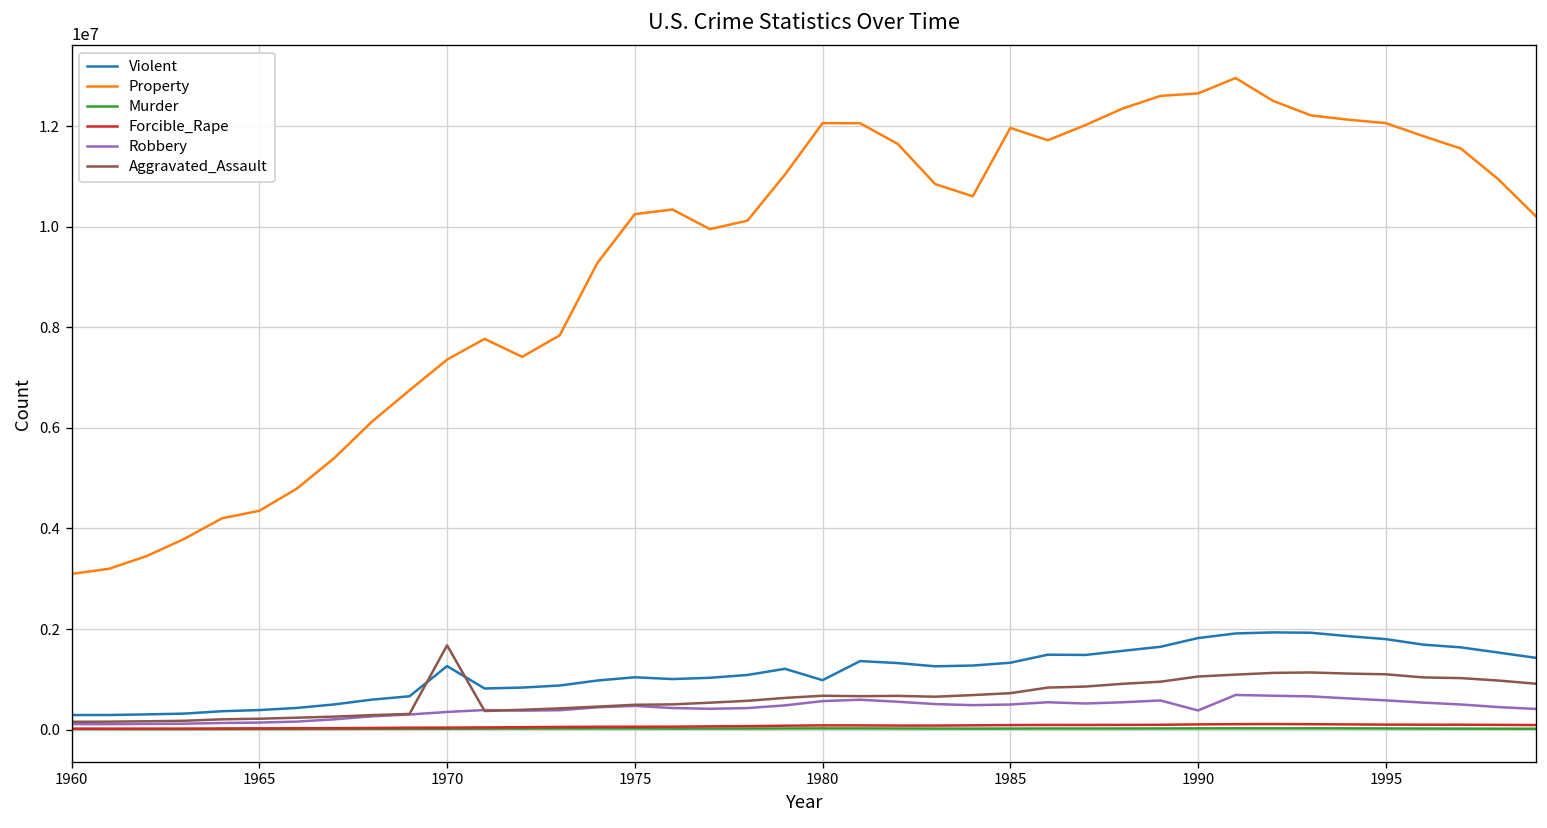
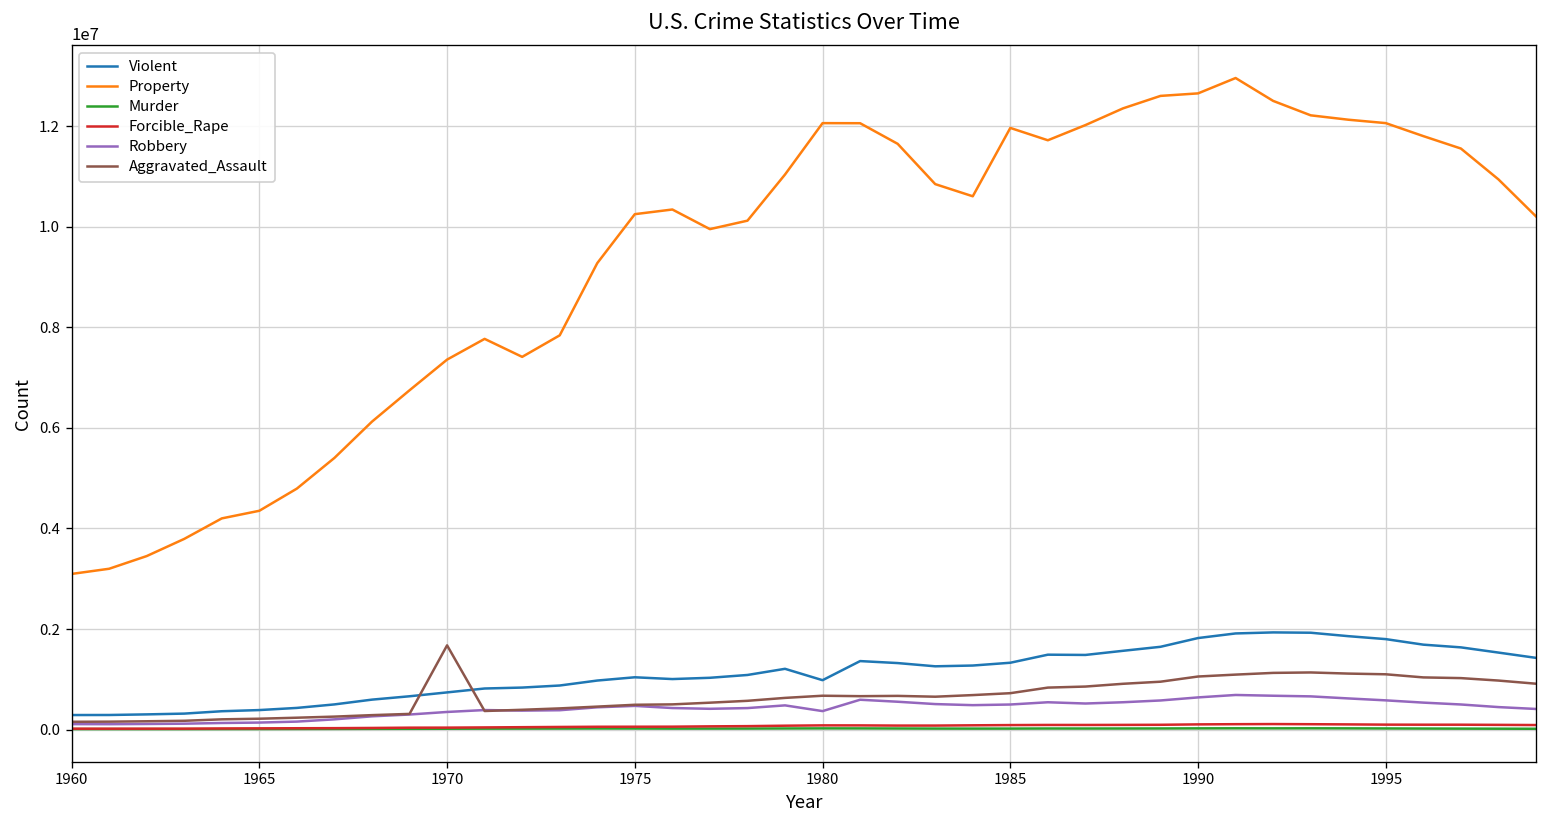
  {
    "Violent": {
      "1960": 300000,
      "1965": 400000,
-     "1970": 1300000,
+     "1970": 700000,
      "1975": 1000000,
      "1980": 1000000,
      "1985": 1300000,
      "1990": 1800000,
      "1995": 1800000
    },
    "Property": {
      "1960": 3100000,
      "1965": 4400000,
      "1970": 7400000,
      "1975": 10300000,
      "1980": 12100000,
      "1985": 12000000,
      "1990": 12700000,
      "1995": 12100000
    },
    "Murder": {
      "1985": 0,
      "1990": 0,
      "1995": 0
    },
    "Forcible_Rape": {
      "1985": 100000,
      "1990": 100000,
      "1995": 100000
    },
    "Robbery": {
      "1965": 100000,
      "1970": 300000,
-     "1980": 600000,
+     "1980": 400000,
      "1985": 500000,
-     "1990": 400000,
+     "1990": 600000,
      "1995": 600000
    },
    "Aggravated_Assault": {
      "1965": 200000,
      "1970": 1700000,
      "1980": 700000,
      "1985": 700000,
      "1990": 1100000,
      "1995": 1100000
    }
  }
